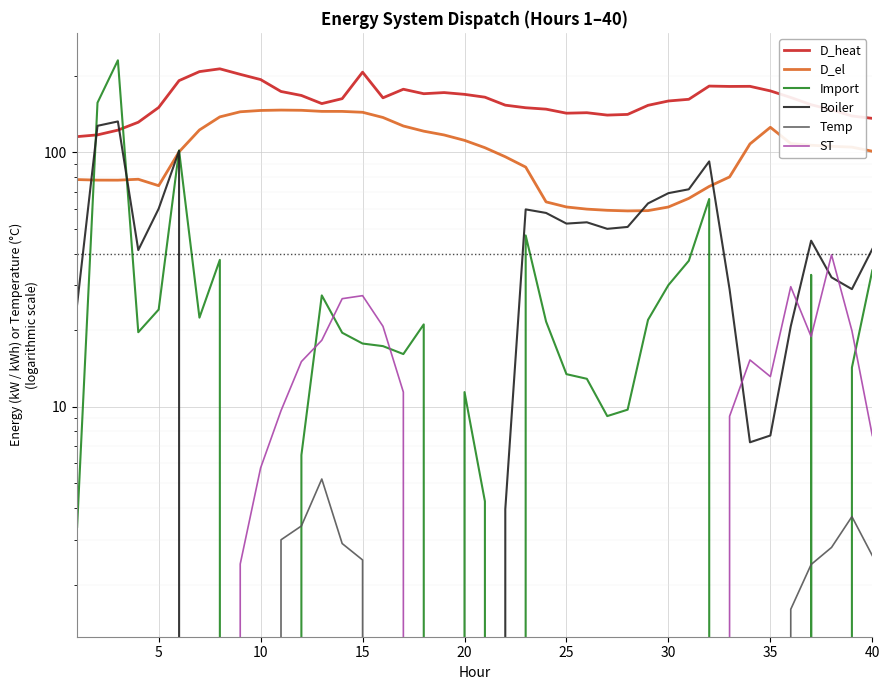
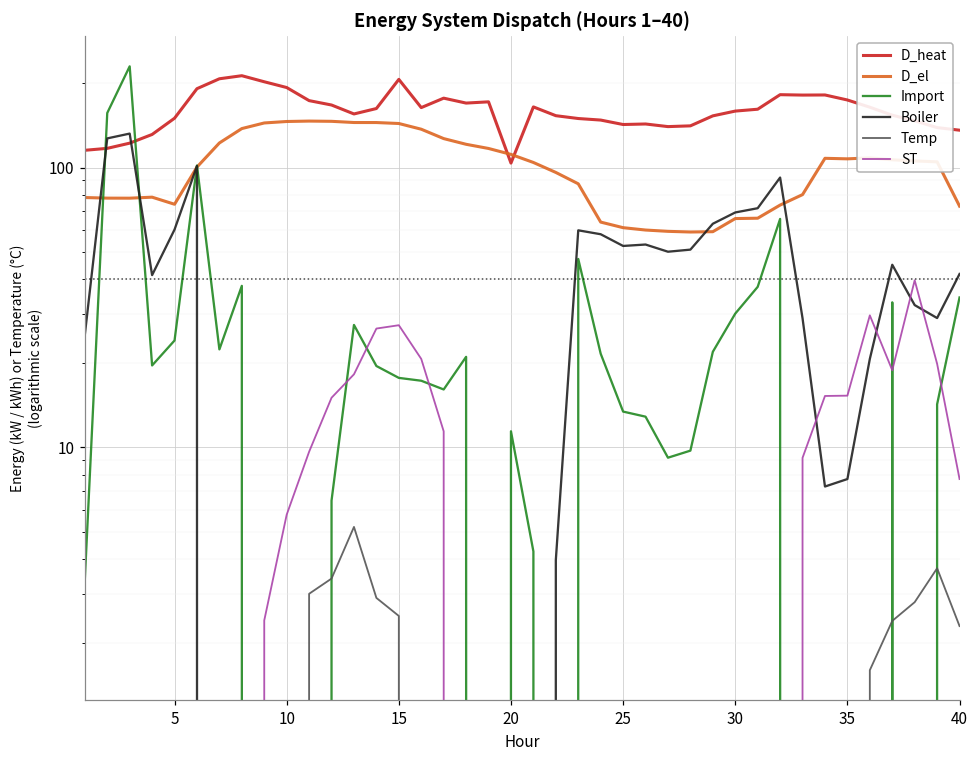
  {
    "D_heat": {
      "5": 150,
      "10": 190,
      "15": 210,
-     "20": 170,
+     "20": 104,
      "25": 140,
      "30": 160,
      "35": 170,
      "40": 140
    },
    "D_el": {
      "5": 74,
      "10": 150,
      "15": 140,
      "20": 110,
      "25": 61,
-     "30": 61,
-     "35": 130,
-     "40": 101
+     "30": 66,
+     "35": 107,
+     "40": 73
    },
    "Import": {
      "5": 24,
      "15": 18,
      "20": 11,
      "25": 13,
      "30": 30,
      "40": 34
    },
    "Boiler": {
      "5": 60,
      "25": 52,
      "30": 69,
      "35": 7.7,
      "40": 42
    },
    "Temp": {
      "15": 2.5,
-     "40": 2.6
+     "40": 2.3
    },
    "ST": {
      "10": 5.8,
      "15": 27,
-     "35": 13,
+     "35": 15,
      "40": 7.7
    }
  }
